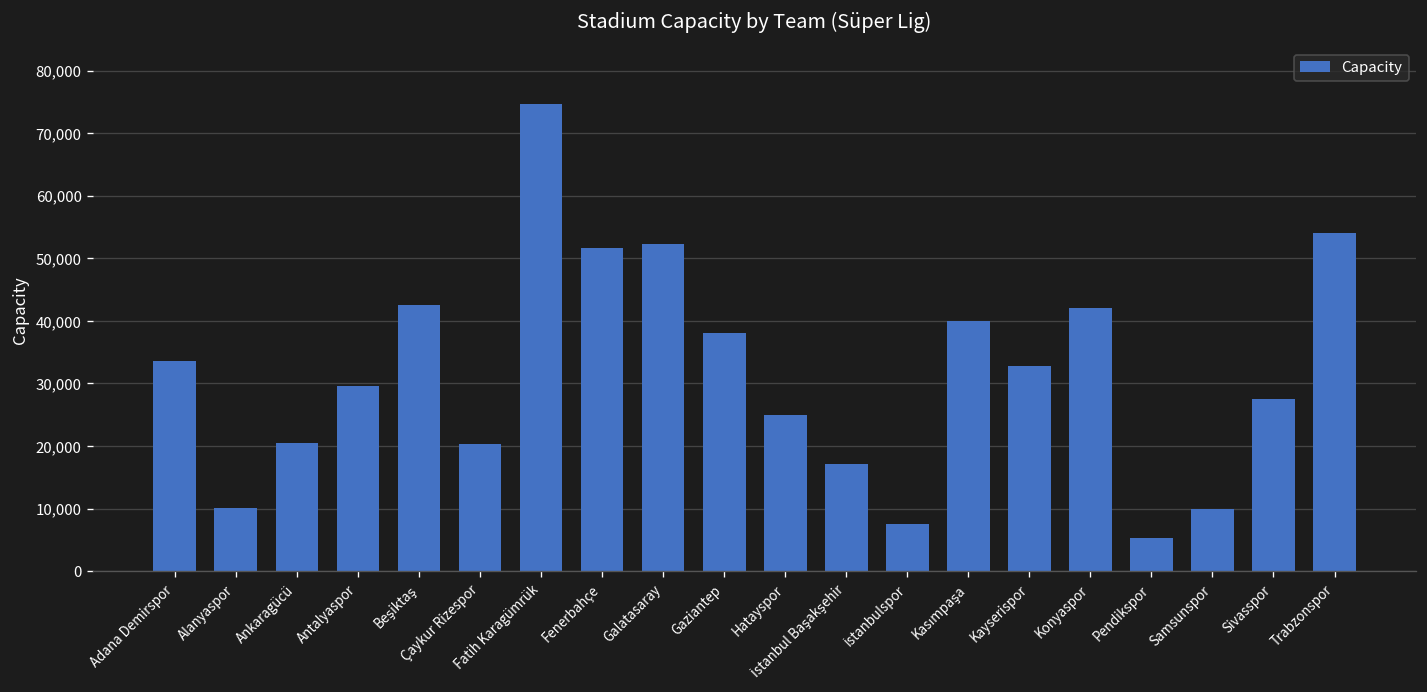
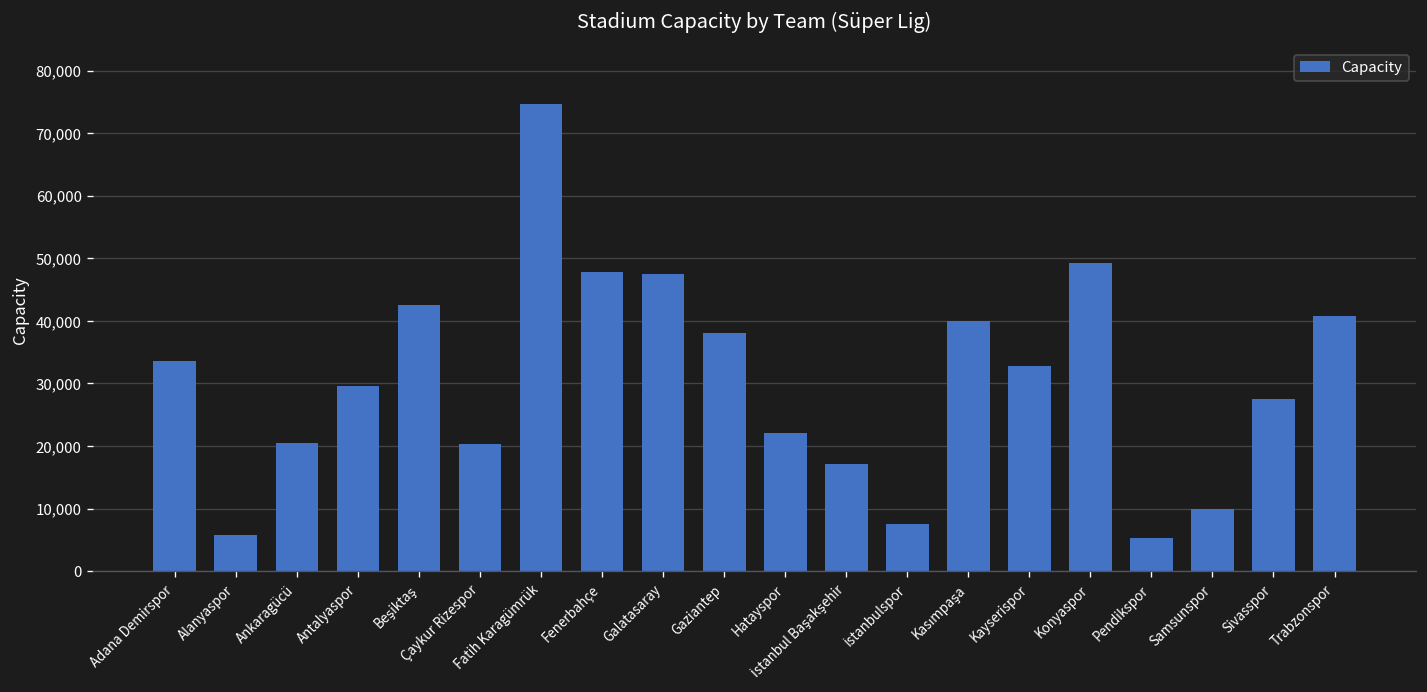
  {
    "Adana Demirspor": "34,000",
-   "Alanyaspor": "10,000",
+   "Alanyaspor": "6,000",
    "Ankaragücü": "21,000",
    "Antalyaspor": "30,000",
    "Beşiktaş": "43,000",
    "Çaykur Rizespor": "20,000",
    "Fatih Karagümrük": "75,000",
-   "Fenerbahçe": "52,000",
-   "Galatasaray": "52,000",
+   "Fenerbahçe": "48,000",
+   "Galatasaray": "48,000",
    "Gaziantep": "38,000",
-   "Hatayspor": "25,000",
+   "Hatayspor": "22,000",
    "İstanbul Başakşehir": "17,000",
    "İstanbulspor": "8,000",
    "Kasımpaşa": "40,000",
    "Kayserispor": "33,000",
-   "Konyaspor": "42,000",
+   "Konyaspor": "49,000",
    "Pendikspor": "5,000",
    "Samsunspor": "10,000",
    "Sivasspor": "28,000",
-   "Trabzonspor": "54,000"
+   "Trabzonspor": "41,000"
  }
